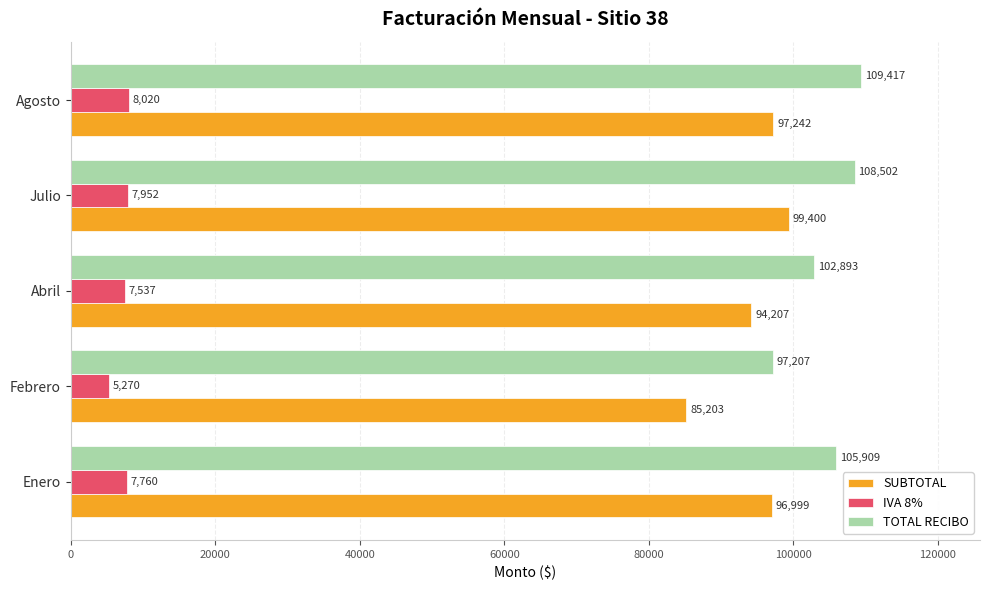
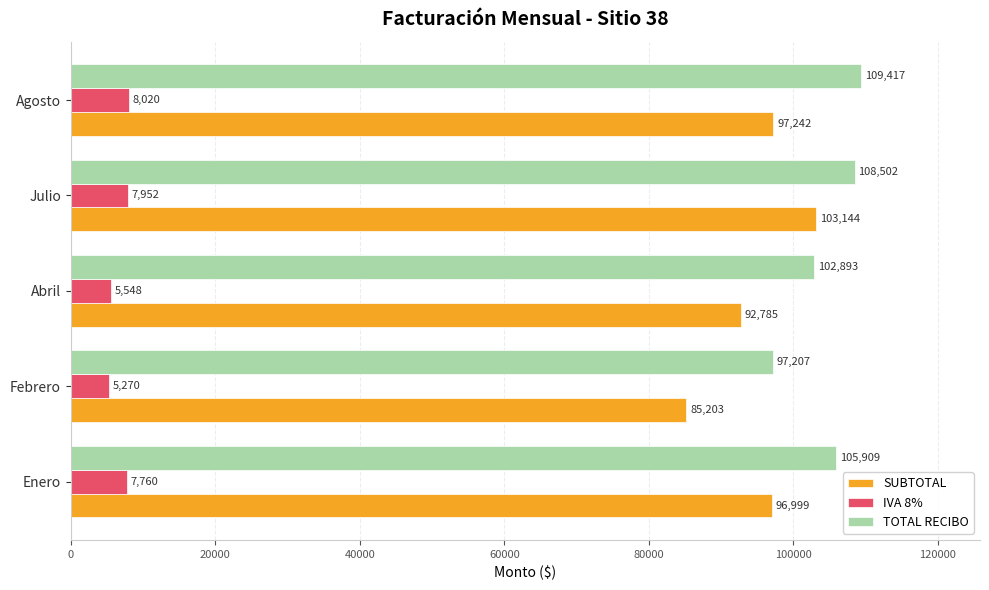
  {
    "SUBTOTAL": {
      "Agosto": "97,242",
-     "Julio": "99,400",
-     "Abril": "94,207",
+     "Julio": "103,144",
+     "Abril": "92,785",
      "Febrero": "85,203",
      "Enero": "96,999"
    },
    "IVA 8%": {
      "Agosto": "8,020",
      "Julio": "7,952",
-     "Abril": "7,537",
+     "Abril": "5,548",
      "Febrero": "5,270",
      "Enero": "7,760"
    },
    "TOTAL RECIBO": {
      "Agosto": "109,417",
      "Julio": "108,502",
      "Abril": "102,893",
      "Febrero": "97,207",
      "Enero": "105,909"
    }
  }
